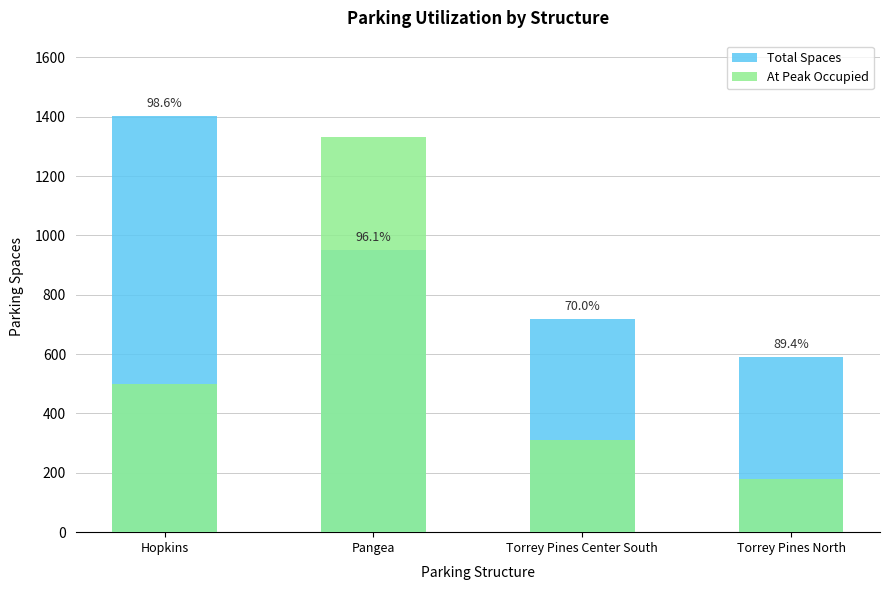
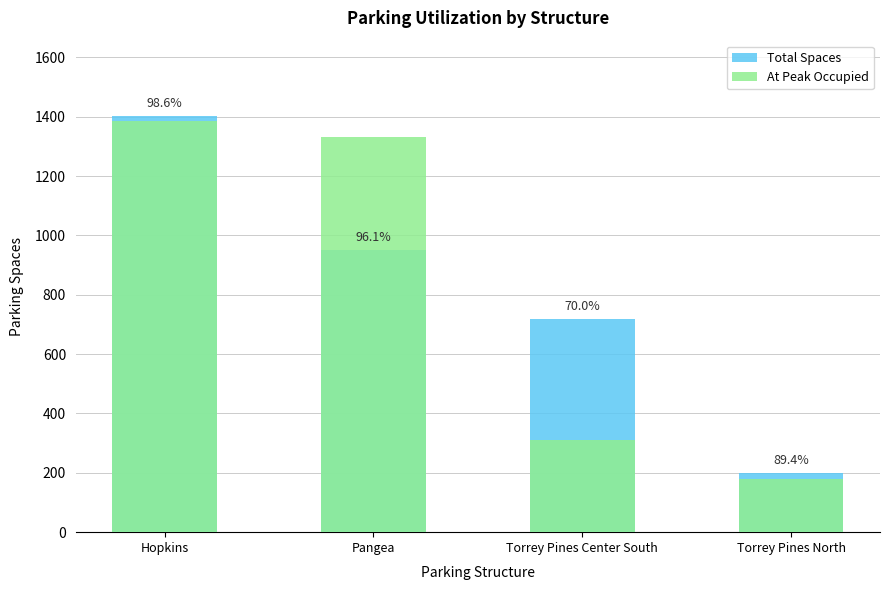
  {
    "Total Spaces": {
-     "Torrey Pines North": 590
+     "Torrey Pines North": 200
    },
    "At Peak Occupied": {
-     "Hopkins": 500
+     "Hopkins": 1390
    }
  }
